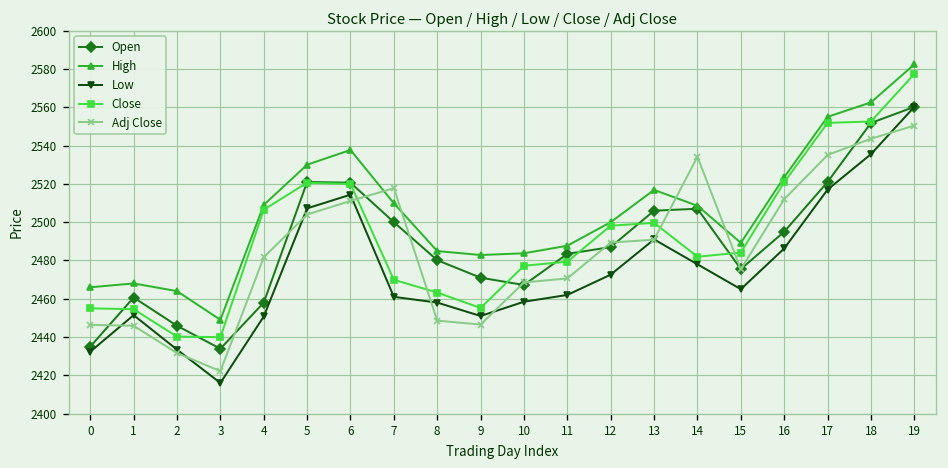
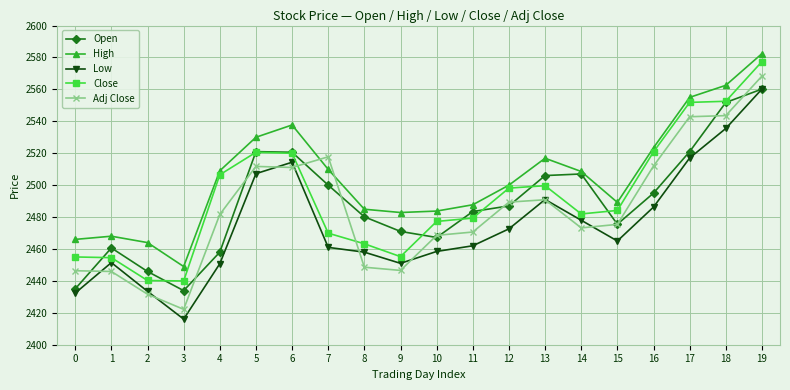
  {
    "Adj Close": {
      "0": 2446,
      "1": 2446,
      "2": 2432,
      "3": 2422,
      "4": 2482,
-     "5": 2504,
+     "5": 2512,
      "6": 2511,
      "7": 2518,
      "8": 2449,
      "9": 2447,
      "11": 2471,
      "12": 2489,
-     "14": 2534,
+     "14": 2473,
      "16": 2512,
-     "17": 2535,
+     "17": 2543,
      "18": 2544,
-     "19": 2550
+     "19": 2568
    }
  }
